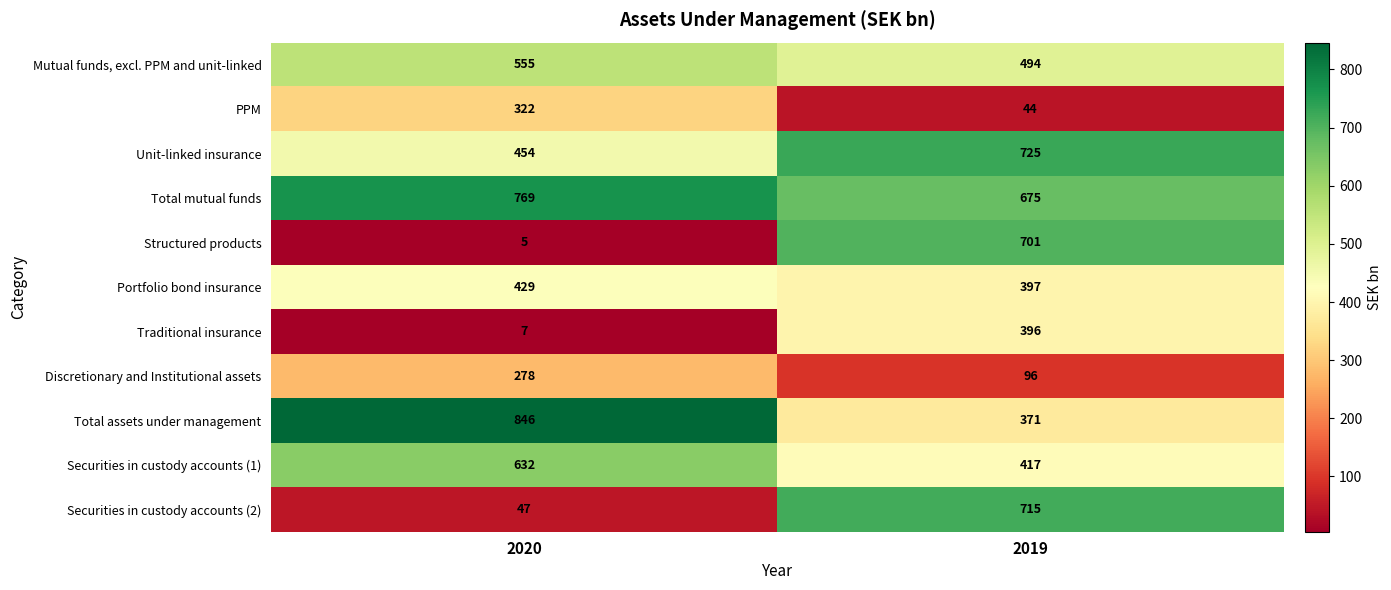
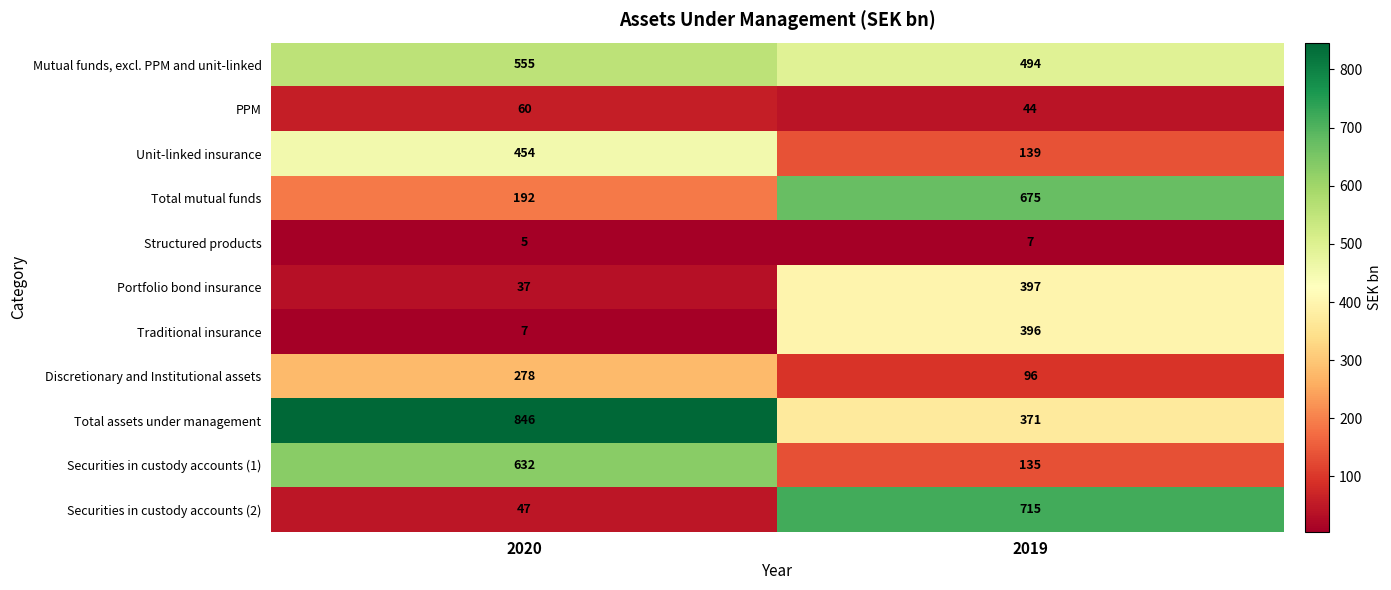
  {
    "Mutual funds, excl. PPM and unit-linked": {
      "2020": 555,
      "2019": 494
    },
    "PPM": {
-     "2020": 322,
+     "2020": 60,
      "2019": 44
    },
    "Unit-linked insurance": {
      "2020": 454,
-     "2019": 725
+     "2019": 139
    },
    "Total mutual funds": {
-     "2020": 769,
+     "2020": 192,
      "2019": 675
    },
    "Structured products": {
      "2020": 5,
-     "2019": 701
+     "2019": 7
    },
    "Portfolio bond insurance": {
-     "2020": 429,
+     "2020": 37,
      "2019": 397
    },
    "Traditional insurance": {
      "2020": 7,
      "2019": 396
    },
    "Discretionary and Institutional assets": {
      "2020": 278,
      "2019": 96
    },
    "Total assets under management": {
      "2020": 846,
      "2019": 371
    },
    "Securities in custody accounts (1)": {
      "2020": 632,
-     "2019": 417
+     "2019": 135
    },
    "Securities in custody accounts (2)": {
      "2020": 47,
      "2019": 715
    }
  }
